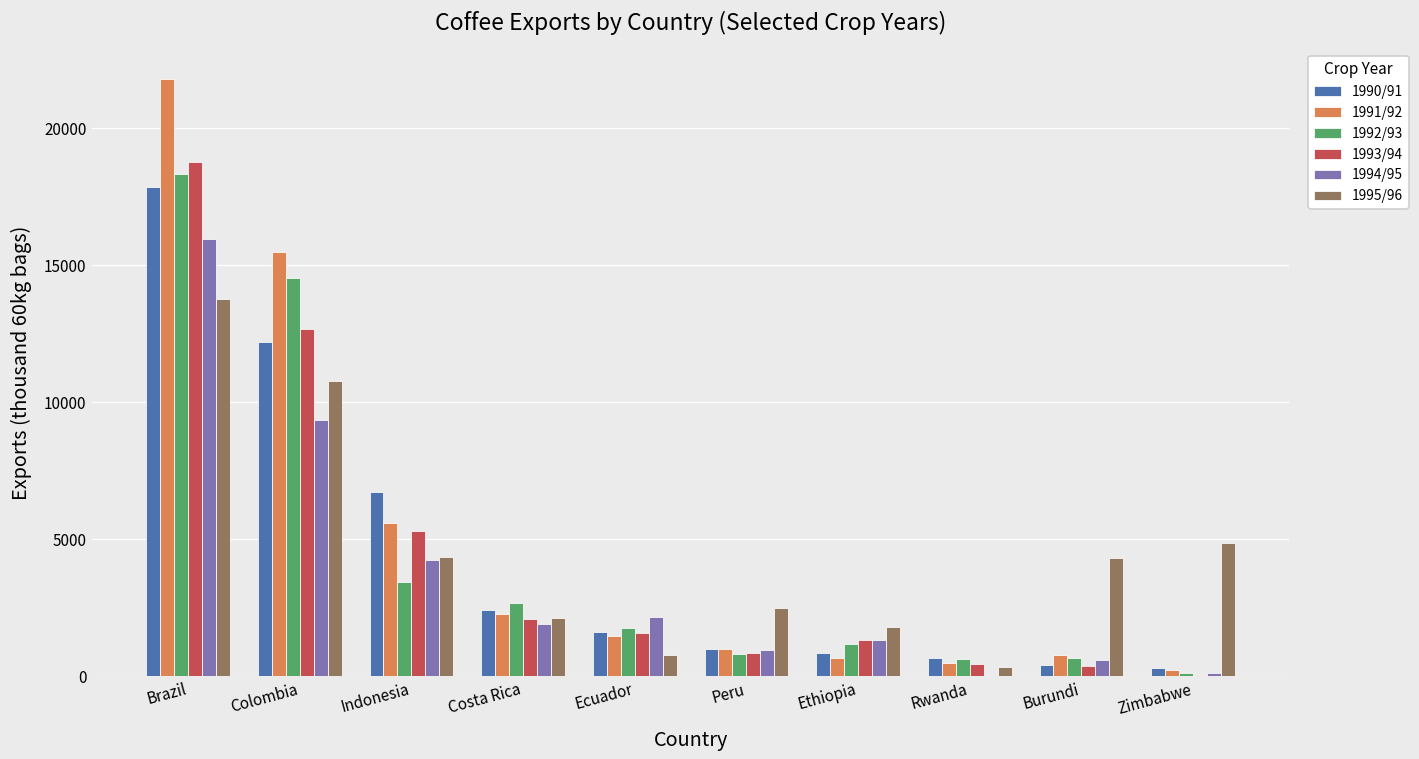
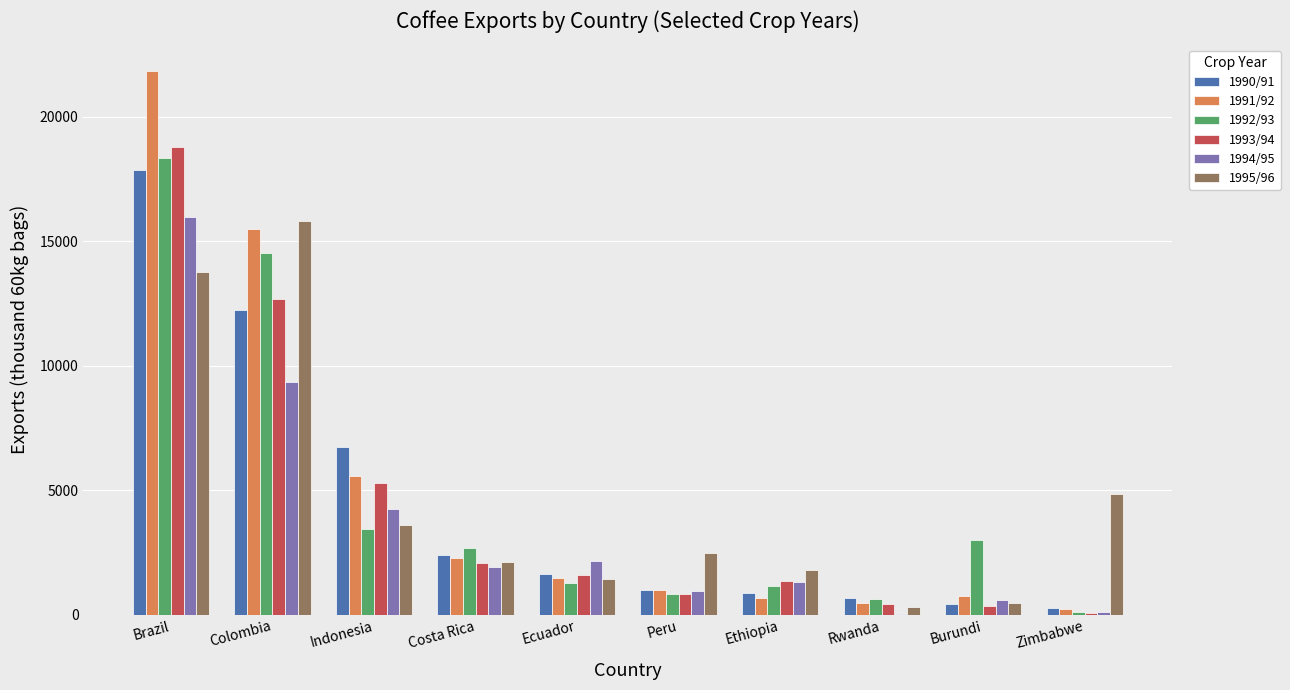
  {
    "1992/93": {
      "Brazil": 18300,
      "Colombia": 14500,
      "Indonesia": 3500,
      "Costa Rica": 2700,
-     "Ecuador": 1800,
+     "Ecuador": 1300,
      "Peru": 800,
      "Ethiopia": 1200,
      "Rwanda": 600,
-     "Burundi": 700,
+     "Burundi": 3000,
      "Zimbabwe": 100
    },
    "1995/96": {
      "Brazil": 13800,
-     "Colombia": 10800,
-     "Indonesia": 4300,
+     "Colombia": 15800,
+     "Indonesia": 3600,
      "Costa Rica": 2100,
-     "Ecuador": 800,
+     "Ecuador": 1400,
      "Peru": 2500,
      "Ethiopia": 1800,
      "Rwanda": 300,
-     "Burundi": 4300,
+     "Burundi": 500,
      "Zimbabwe": 4800
    }
  }
